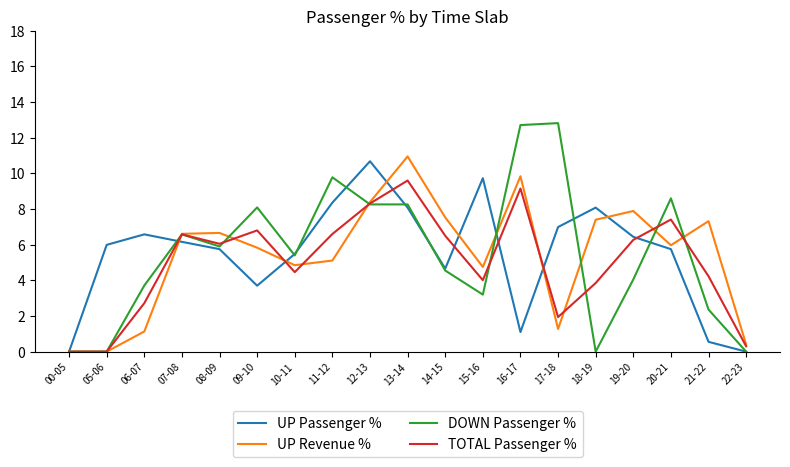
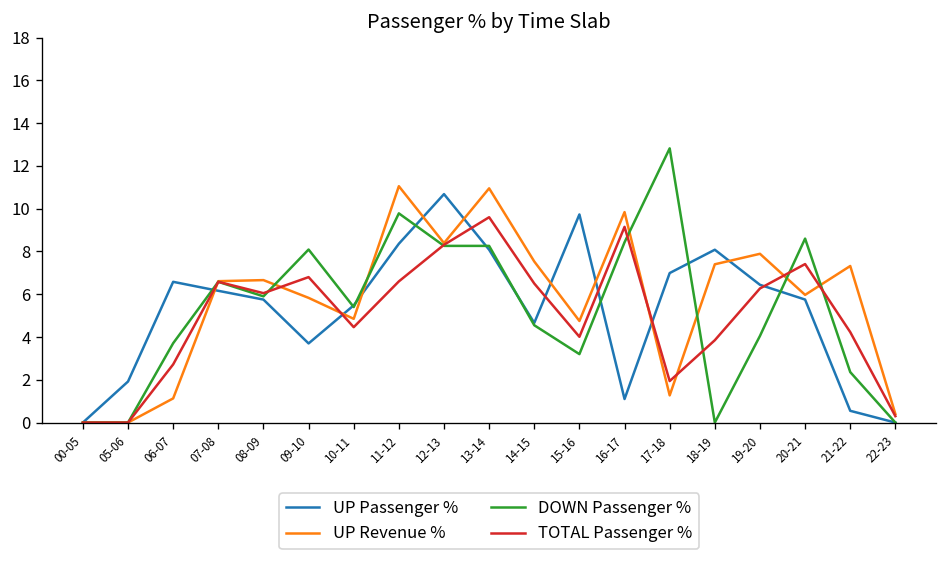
  {
    "UP Passenger %": {
-     "05-06": 6.0,
+     "05-06": 1.9,
      "06-07": 6.6,
      "07-08": 6.2,
      "08-09": 5.8,
      "09-10": 3.7,
      "11-12": 8.4,
      "12-13": 10.7,
      "13-14": 8.1,
      "15-16": 9.7,
      "16-17": 1.1,
      "17-18": 7.0,
      "18-19": 8.1,
      "19-20": 6.4,
      "20-21": 5.8,
      "21-22": 0.6
    },
    "UP Revenue %": {
      "06-07": 1.1,
      "08-09": 6.7,
      "09-10": 5.8,
      "10-11": 4.9,
-     "11-12": 5.1,
+     "11-12": 11.1,
      "13-14": 11.0,
      "14-15": 7.5,
      "15-16": 4.8,
      "16-17": 9.8,
      "17-18": 1.3,
      "18-19": 7.4,
      "19-20": 7.9,
      "20-21": 6.0,
      "21-22": 7.3
    },
    "DOWN Passenger %": {
      "06-07": 3.7,
      "08-09": 5.9,
      "09-10": 8.1,
      "11-12": 9.8,
      "13-14": 8.3,
      "15-16": 3.2,
-     "16-17": 12.7,
+     "16-17": 8.4,
      "17-18": 12.8,
      "18-19": 0.0,
      "19-20": 4.1,
      "20-21": 8.6,
      "21-22": 2.4
    },
    "TOTAL Passenger %": {
      "06-07": 2.7,
      "08-09": 6.1,
      "09-10": 6.8,
      "10-11": 4.5,
      "11-12": 6.6,
      "13-14": 9.6,
      "14-15": 6.5,
      "15-16": 4.0,
      "16-17": 9.2,
      "17-18": 1.9,
      "18-19": 3.9,
      "19-20": 6.3,
      "20-21": 7.4,
      "21-22": 4.2
    }
  }
